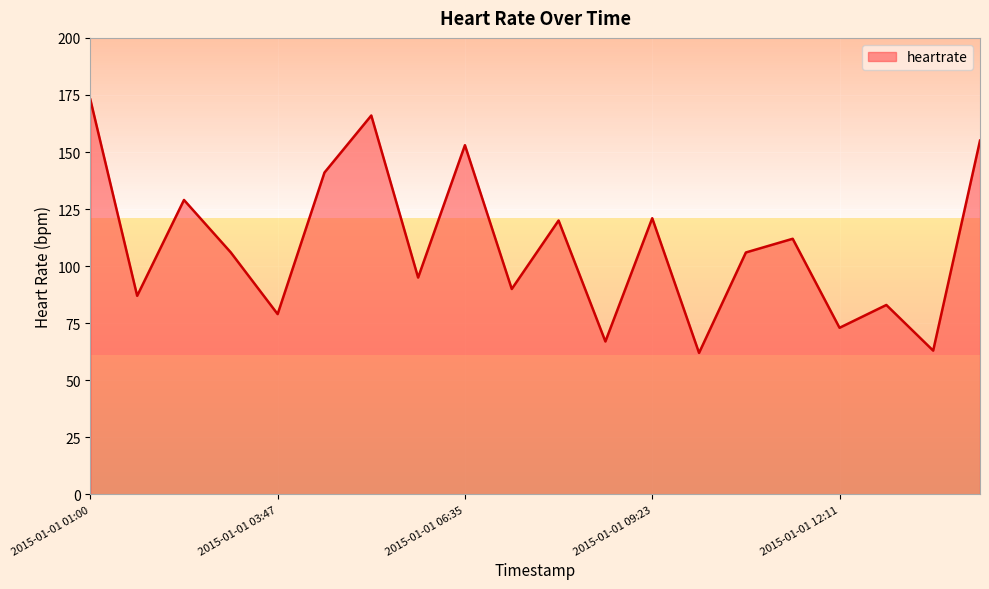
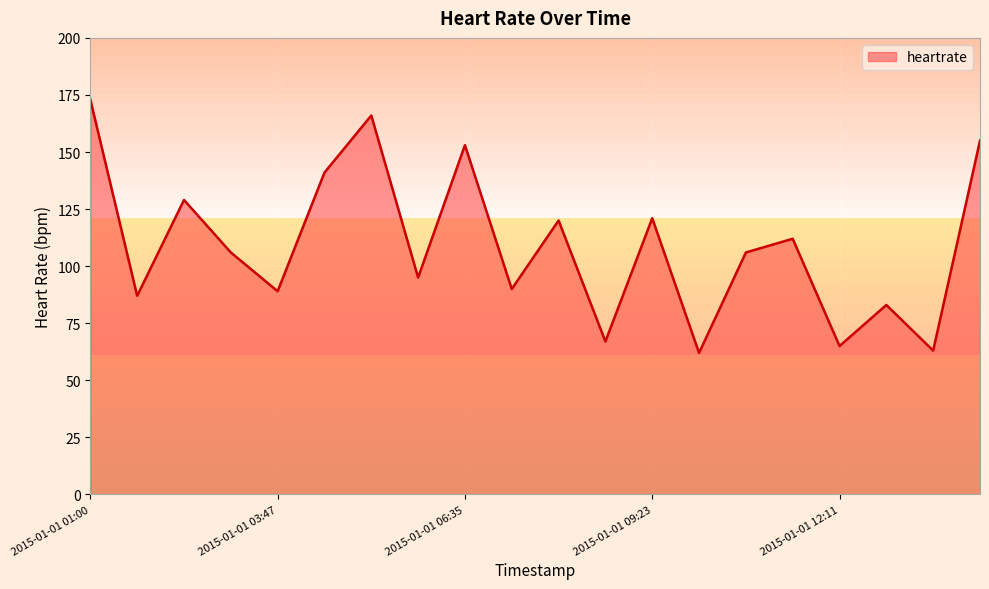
  {
    "2015-01-01 01:00": 173,
-   "2015-01-01 03:47": 79,
+   "2015-01-01 03:47": 89,
    "2015-01-01 06:35": 153,
    "2015-01-01 09:23": 121,
-   "2015-01-01 12:11": 73
+   "2015-01-01 12:11": 65
  }
